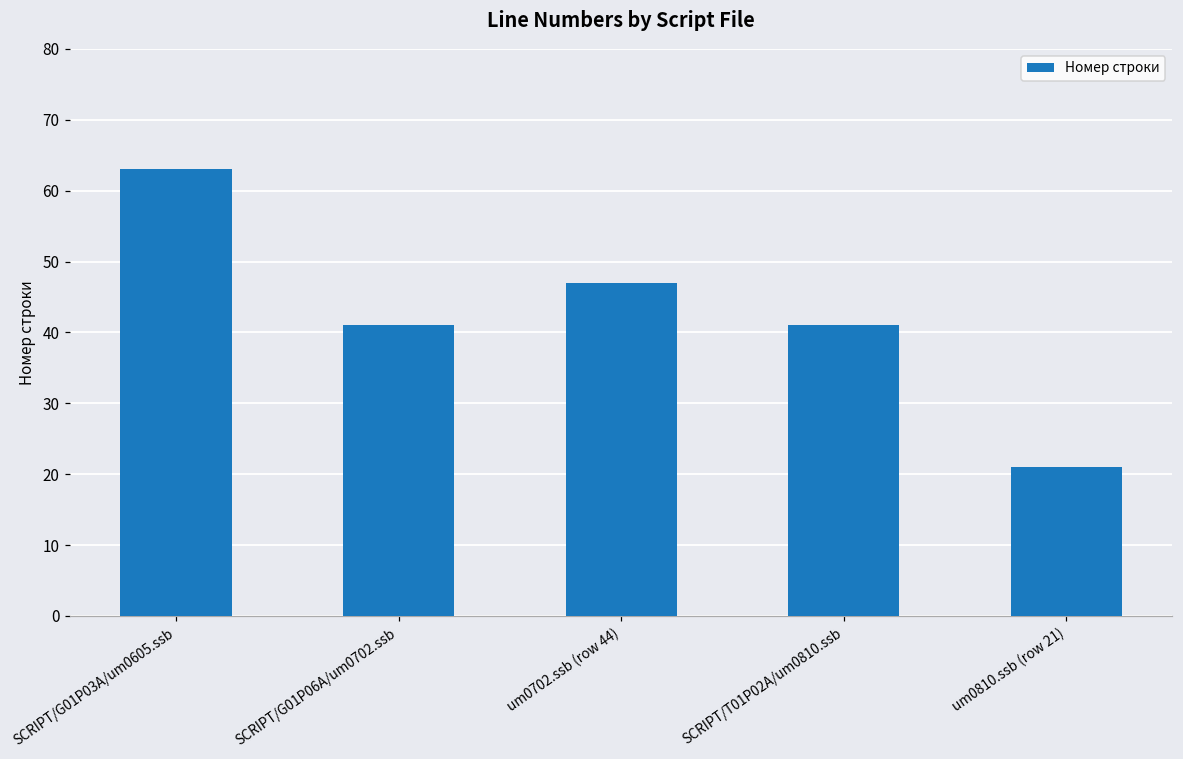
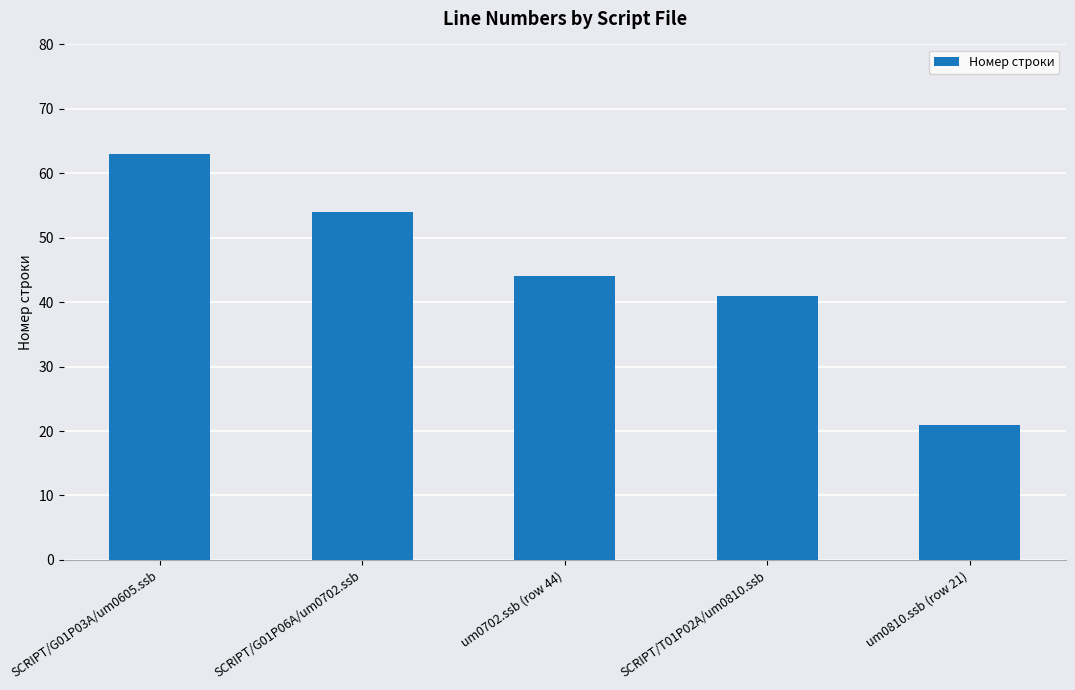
  {
    "SCRIPT/G01P03A/um0605.ssb": 63,
-   "SCRIPT/G01P06A/um0702.ssb": 41,
-   "um0702.ssb (row 44)": 47,
+   "SCRIPT/G01P06A/um0702.ssb": 54,
+   "um0702.ssb (row 44)": 44,
    "SCRIPT/T01P02A/um0810.ssb": 41,
    "um0810.ssb (row 21)": 21
  }
